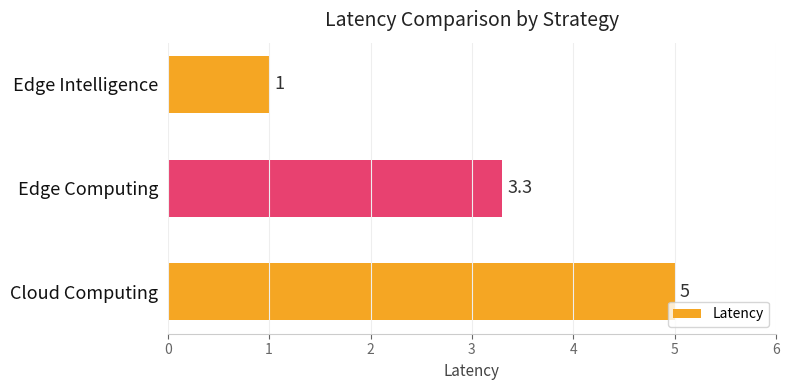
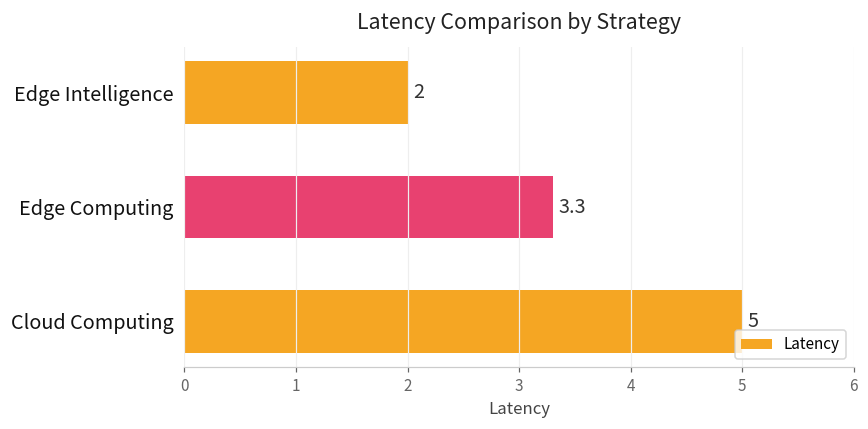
  {
-   "Edge Intelligence": 1,
+   "Edge Intelligence": 2,
    "Edge Computing": 3.3,
    "Cloud Computing": 5
  }
